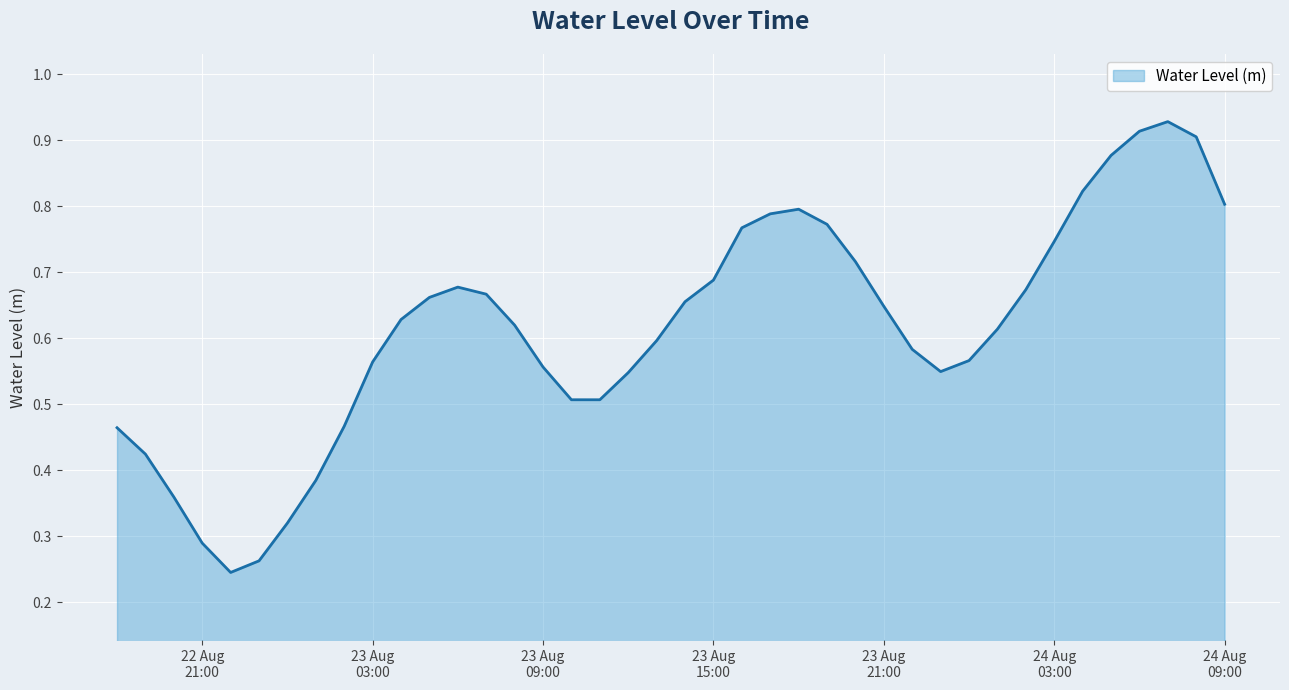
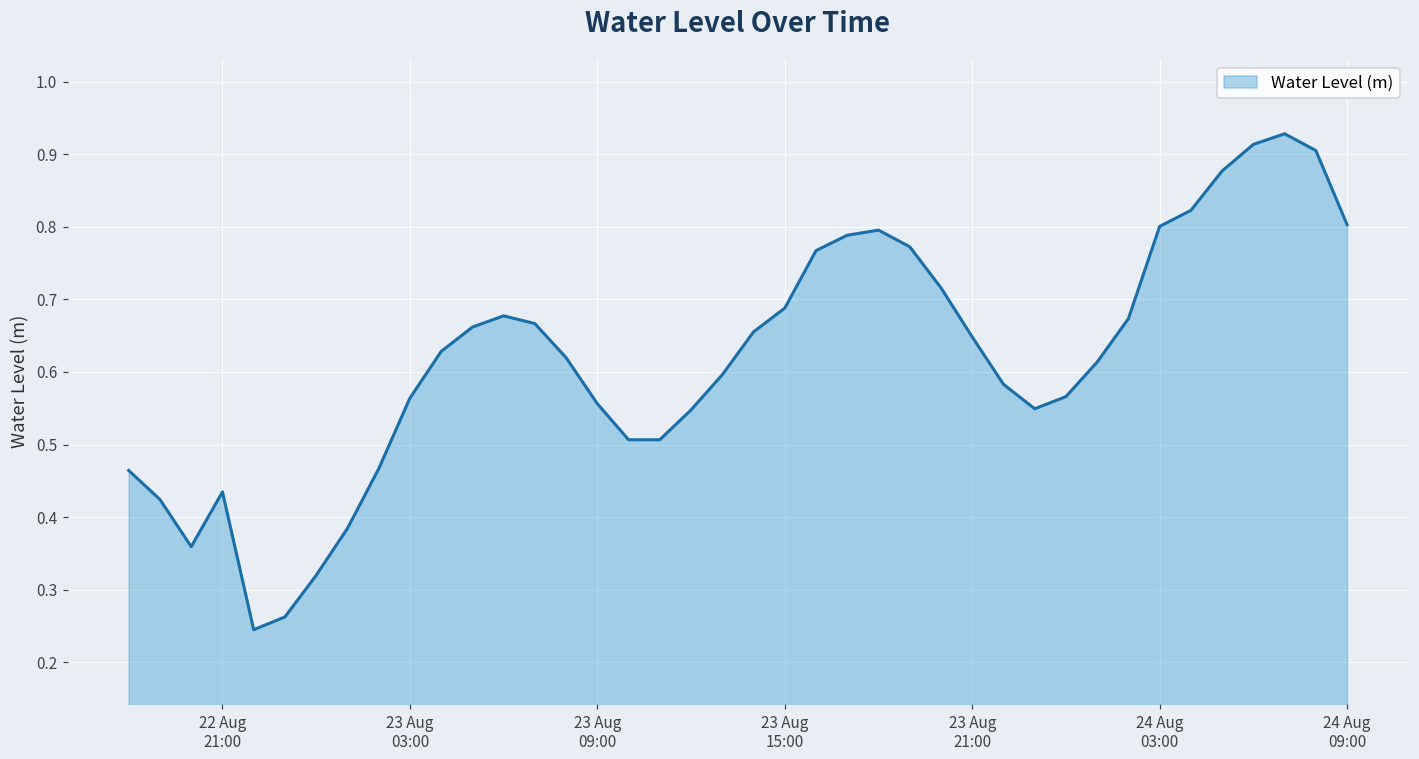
  {
-   "22 Aug 21:00": 0.29,
+   "22 Aug 21:00": 0.43,
    "23 Aug 03:00": 0.56,
    "23 Aug 09:00": 0.56,
    "23 Aug 15:00": 0.69,
    "23 Aug 21:00": 0.65,
-   "24 Aug 03:00": 0.75,
+   "24 Aug 03:00": 0.80,
    "24 Aug 09:00": 0.80
  }
